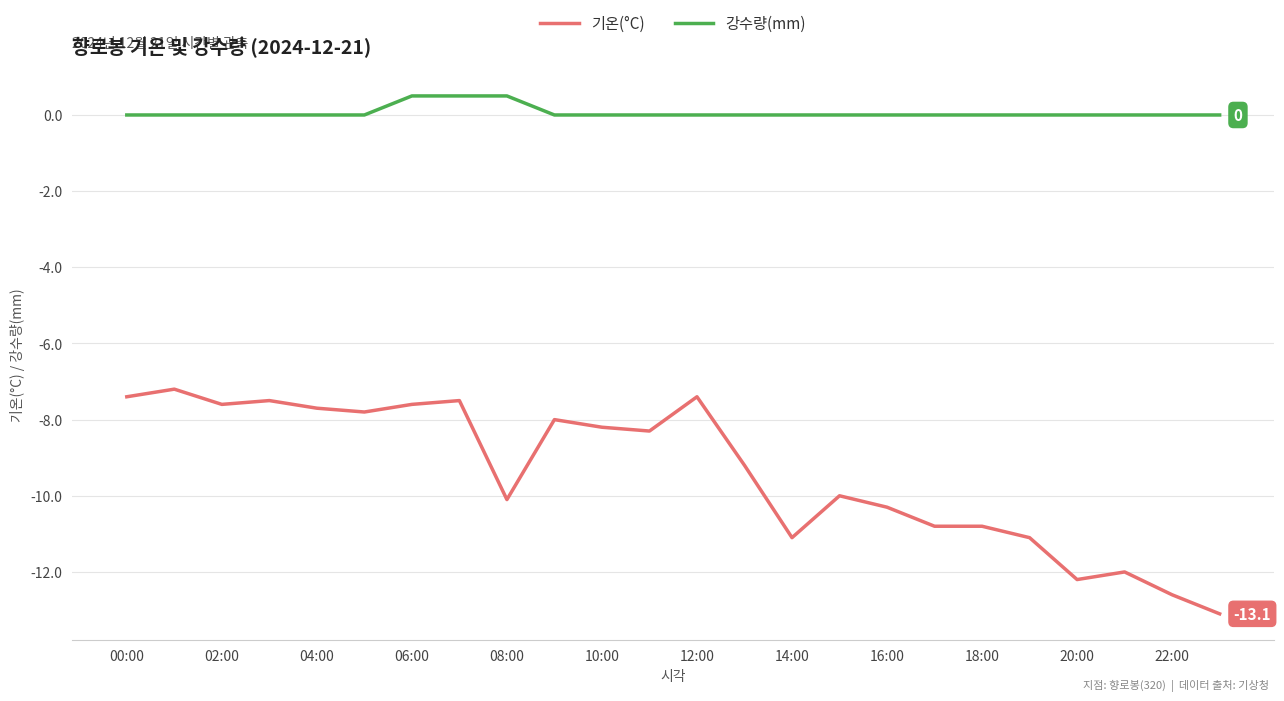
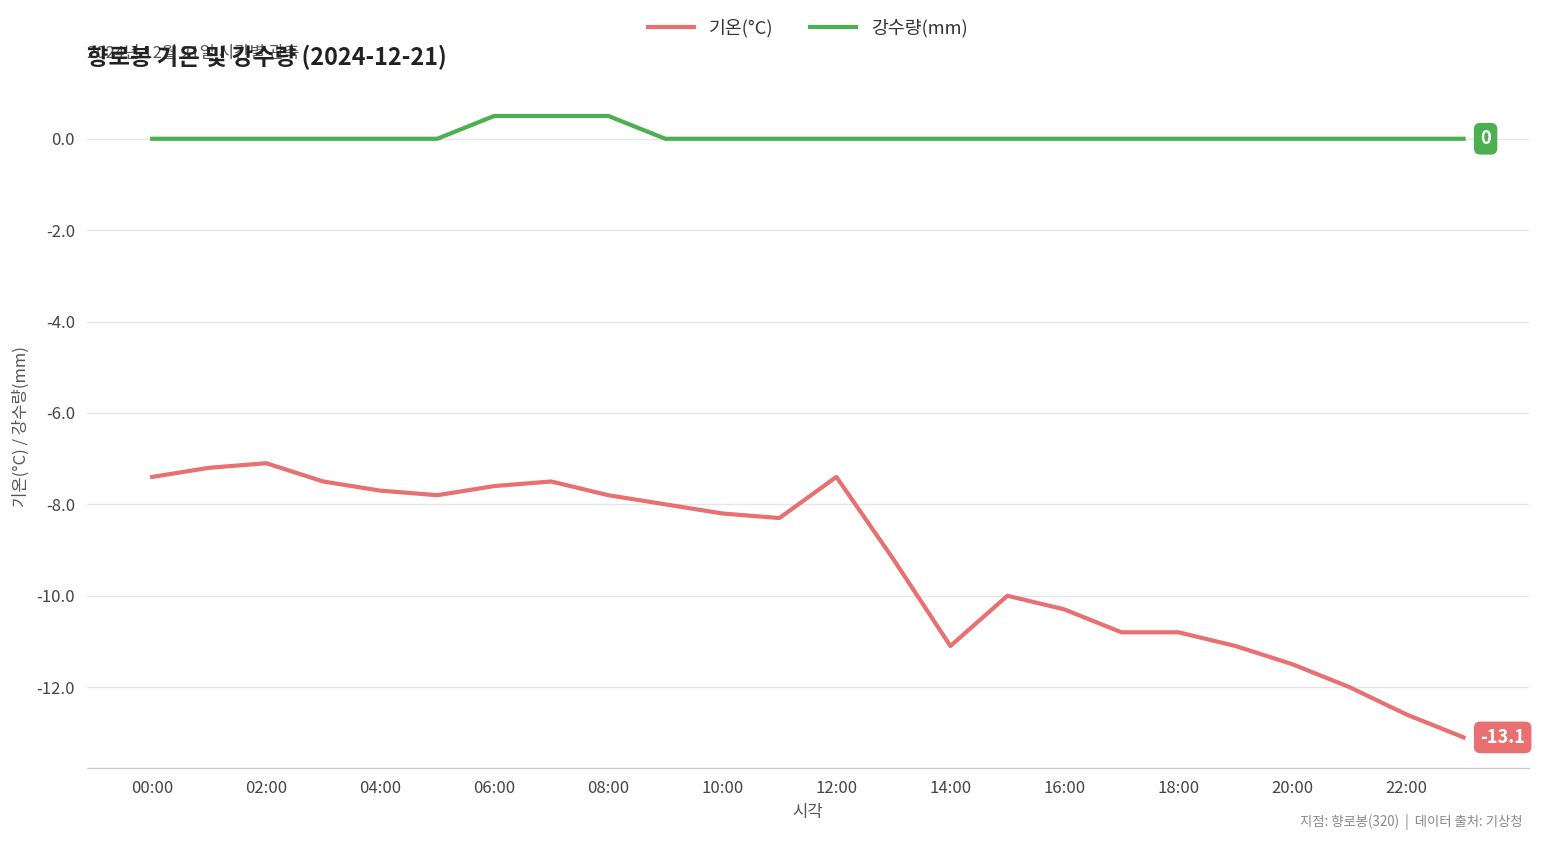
  {
    "기온(°C)": {
      "00:00": -7.4,
-     "02:00": -7.6,
+     "02:00": -7.1,
      "04:00": -7.7,
      "06:00": -7.6,
-     "08:00": -10.1,
+     "08:00": -7.8,
      "10:00": -8.2,
      "12:00": -7.4,
      "14:00": -11.1,
      "16:00": -10.3,
      "18:00": -10.8,
-     "20:00": -12.2,
+     "20:00": -11.5,
      "22:00": -12.6
    },
    "강수량(mm)": {
      "00:00": 0.0,
      "02:00": 0.0,
      "04:00": 0.0,
      "06:00": 0.5,
      "08:00": 0.5,
      "10:00": 0.0,
      "12:00": 0.0,
      "14:00": 0.0,
      "16:00": 0.0,
      "18:00": 0.0,
      "20:00": 0.0,
      "22:00": 0.0
    }
  }
